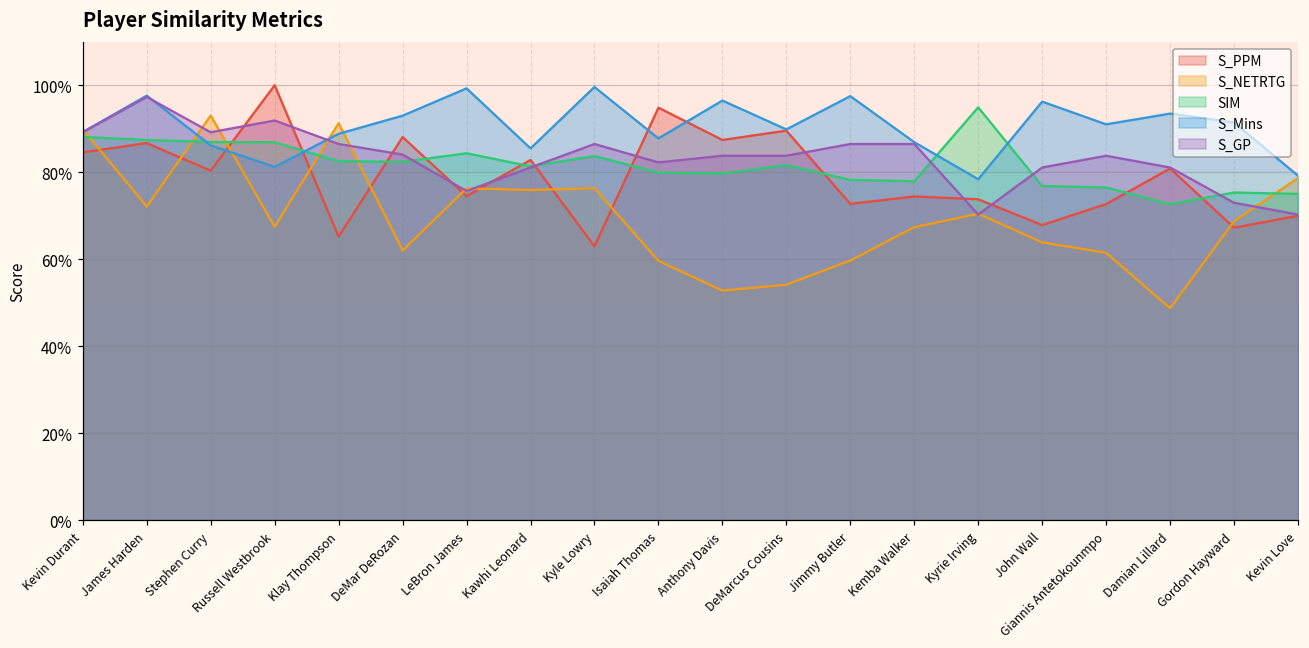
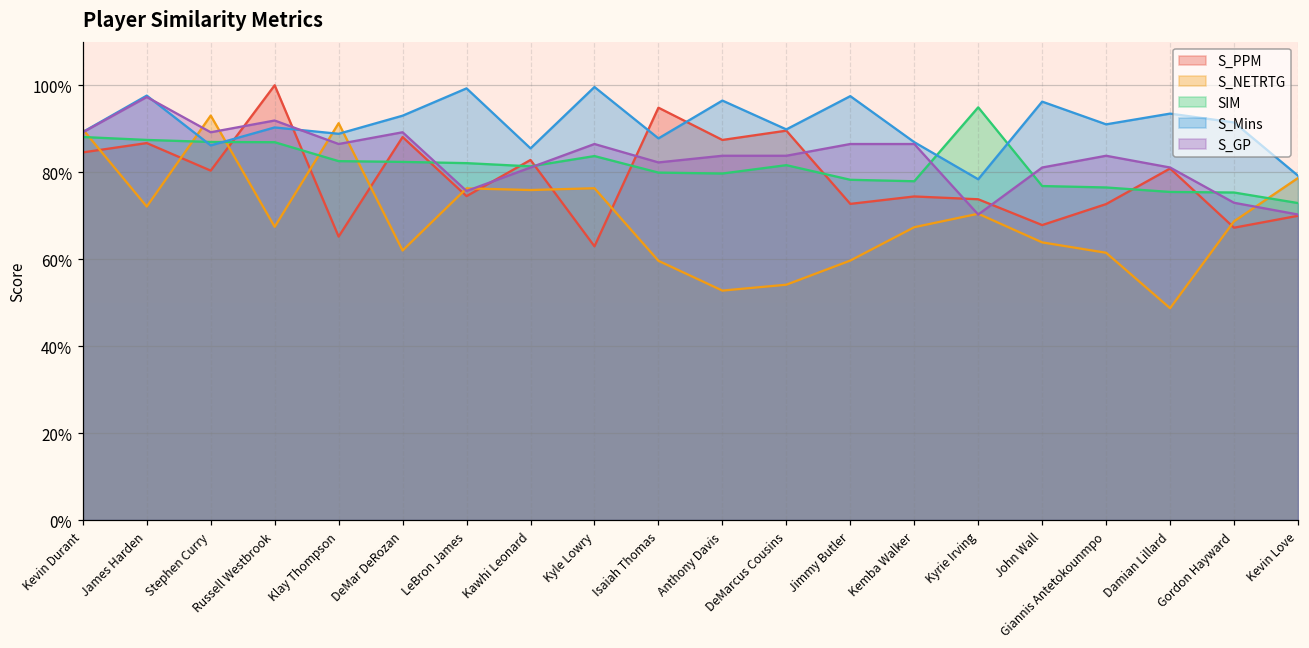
  {
    "SIM": {
      "Kevin Durant": "88%",
      "James Harden": "87%",
      "Stephen Curry": "87%",
      "Russell Westbrook": "87%",
      "Klay Thompson": "83%",
      "DeMar DeRozan": "82%",
-     "LeBron James": "84%",
+     "LeBron James": "82%",
      "Kyle Lowry": "84%",
      "Isaiah Thomas": "80%",
      "Anthony Davis": "80%",
      "DeMarcus Cousins": "82%",
      "Jimmy Butler": "78%",
      "Kemba Walker": "78%",
      "Kyrie Irving": "95%",
      "John Wall": "77%",
      "Giannis Antetokounmpo": "76%",
-     "Damian Lillard": "73%",
+     "Damian Lillard": "75%",
      "Gordon Hayward": "75%",
-     "Kevin Love": "75%"
+     "Kevin Love": "73%"
    },
    "S_Mins": {
      "Stephen Curry": "86%",
-     "Russell Westbrook": "81%",
+     "Russell Westbrook": "90%",
      "Klay Thompson": "89%",
      "DeMar DeRozan": "93%",
      "LeBron James": "99%",
      "Kawhi Leonard": "85%",
      "Kyle Lowry": "100%",
      "Isaiah Thomas": "88%",
      "Anthony Davis": "96%",
      "Jimmy Butler": "97%",
      "Kyrie Irving": "78%",
      "John Wall": "96%",
      "Giannis Antetokounmpo": "91%",
      "Damian Lillard": "93%"
    },
    "S_GP": {
      "Stephen Curry": "89%",
      "Russell Westbrook": "92%",
      "Klay Thompson": "86%",
-     "DeMar DeRozan": "84%",
+     "DeMar DeRozan": "89%",
      "Kyle Lowry": "86%",
      "Isaiah Thomas": "82%",
      "Anthony Davis": "84%",
      "DeMarcus Cousins": "84%",
      "Jimmy Butler": "86%",
      "John Wall": "81%",
      "Giannis Antetokounmpo": "84%",
      "Gordon Hayward": "73%"
    }
  }
